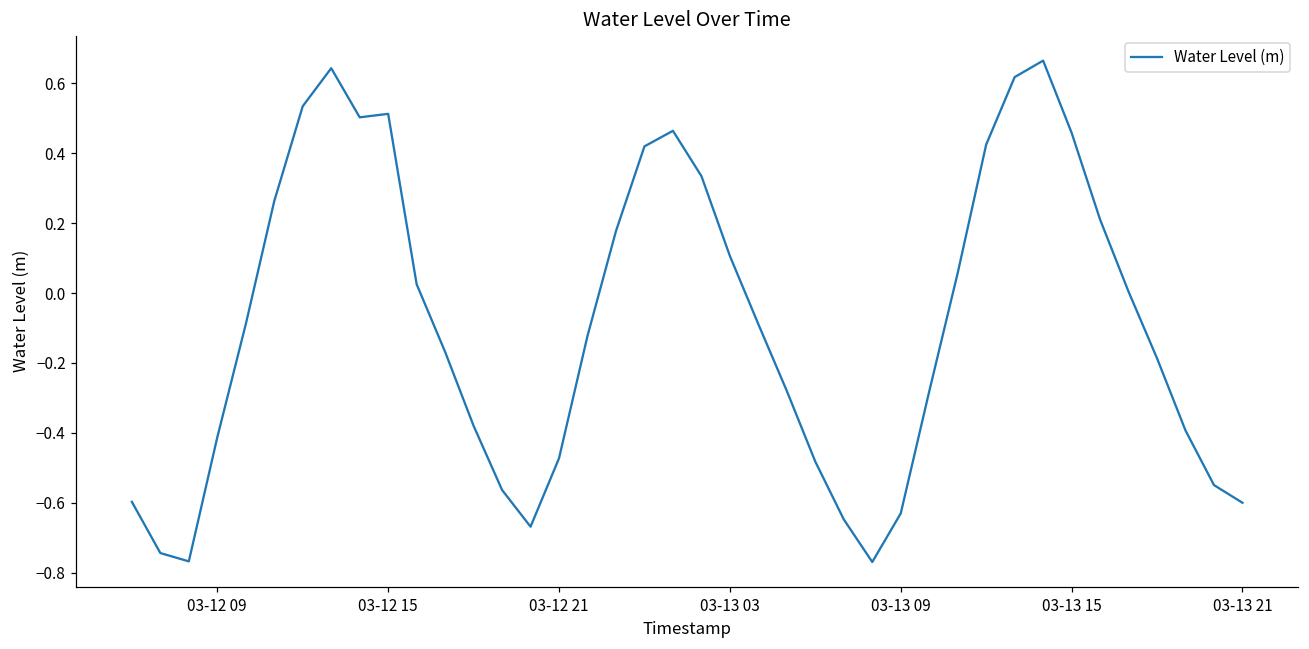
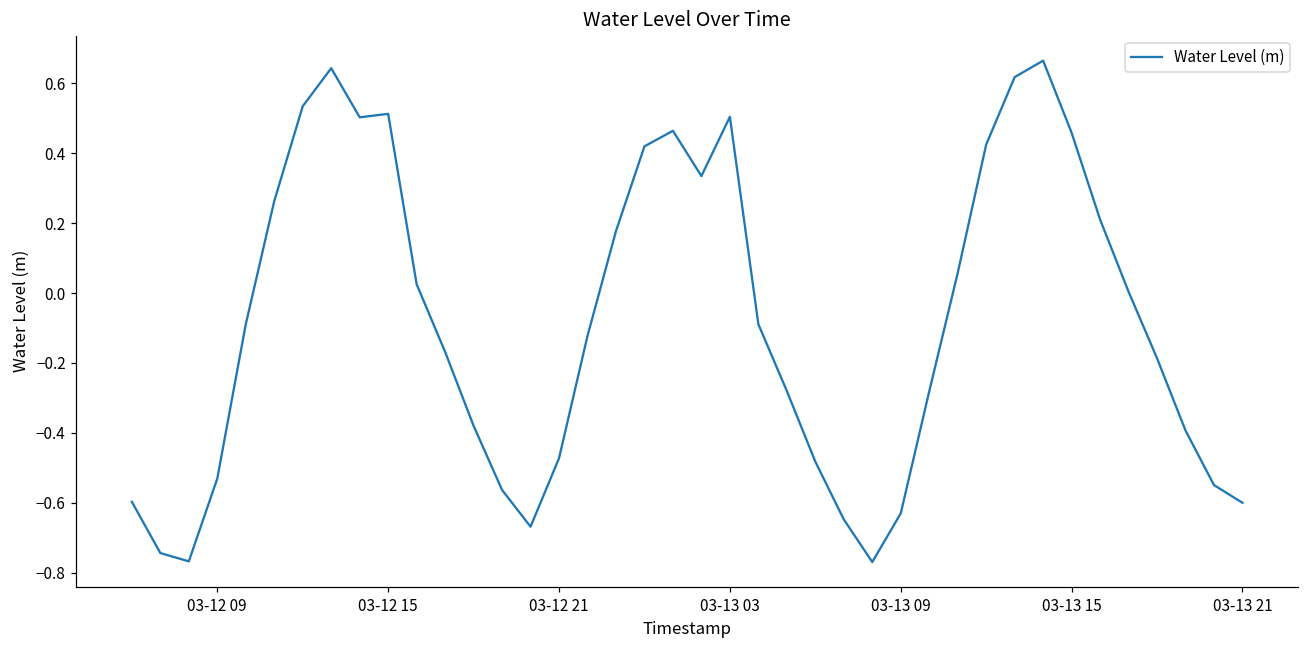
  {
-   "03-12 09": -0.41,
+   "03-12 09": -0.53,
    "03-12 15": 0.51,
    "03-12 21": -0.47,
-   "03-13 03": 0.11,
+   "03-13 03": 0.50,
    "03-13 09": -0.63,
    "03-13 15": 0.46,
    "03-13 21": -0.60
  }
